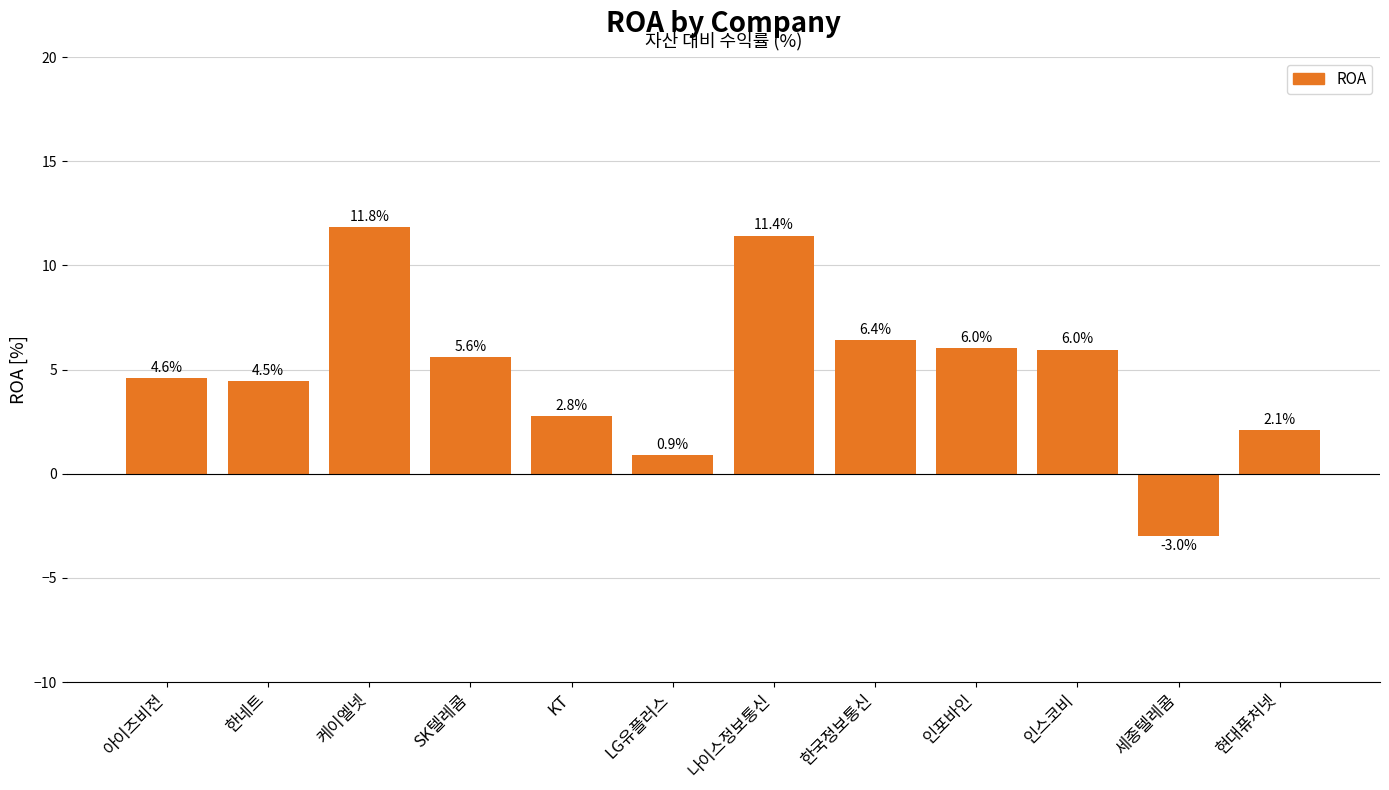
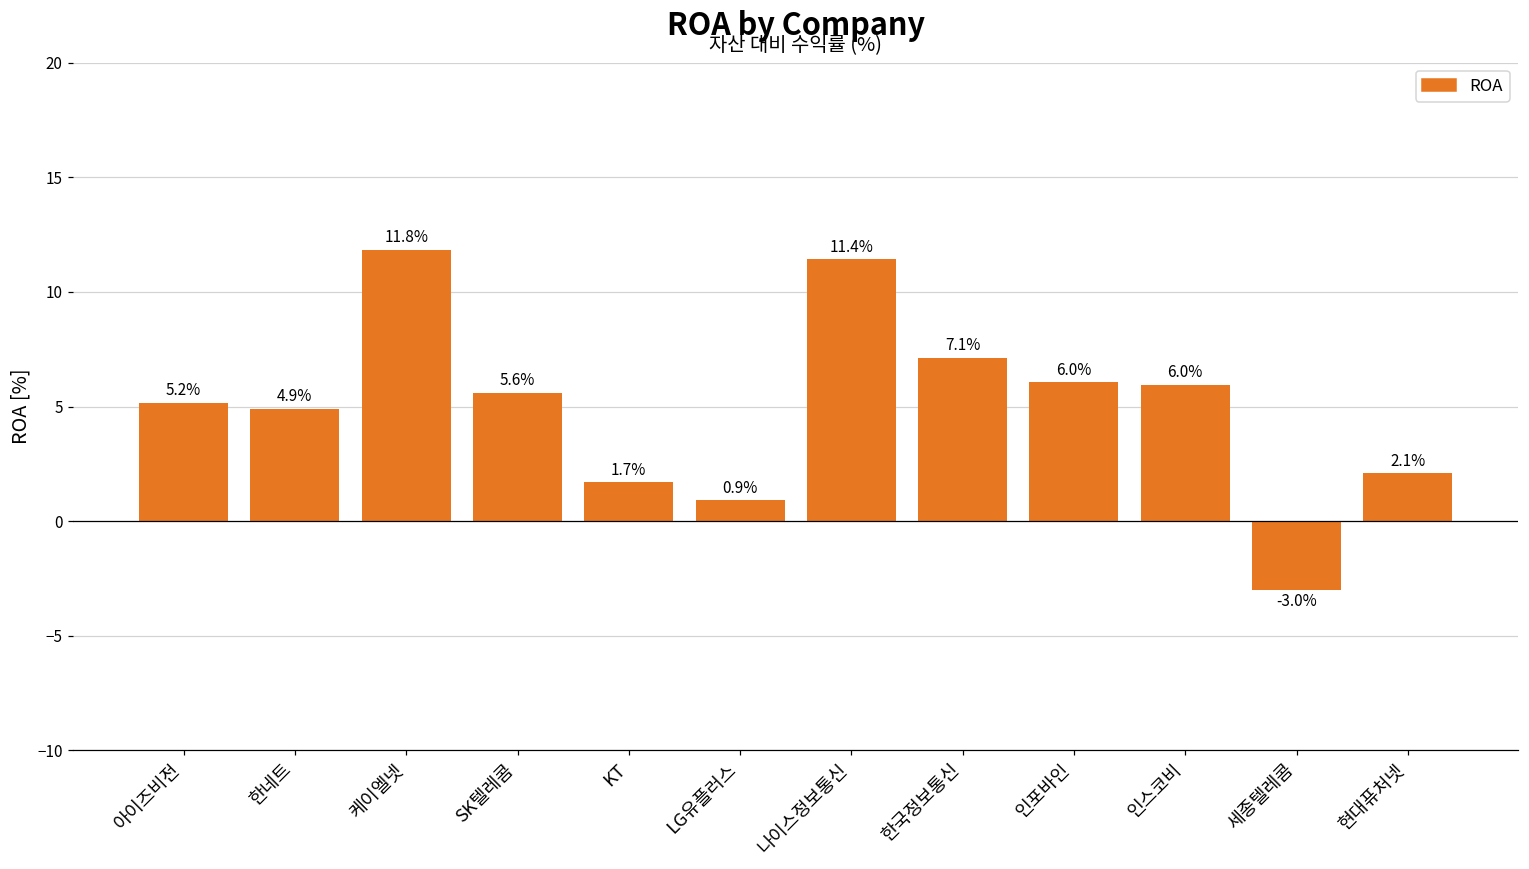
  {
-   "아이즈비전": "4.6%",
-   "한네트": "4.5%",
+   "아이즈비전": "5.2%",
+   "한네트": "4.9%",
    "케이엘넷": "11.8%",
    "SK텔레콤": "5.6%",
-   "KT": "2.8%",
+   "KT": "1.7%",
    "LG유플러스": "0.9%",
    "나이스정보통신": "11.4%",
-   "한국정보통신": "6.4%",
+   "한국정보통신": "7.1%",
    "인포바인": "6.0%",
    "인스코비": "6.0%",
    "세종텔레콤": "-3.0%",
    "현대퓨처넷": "2.1%"
  }
